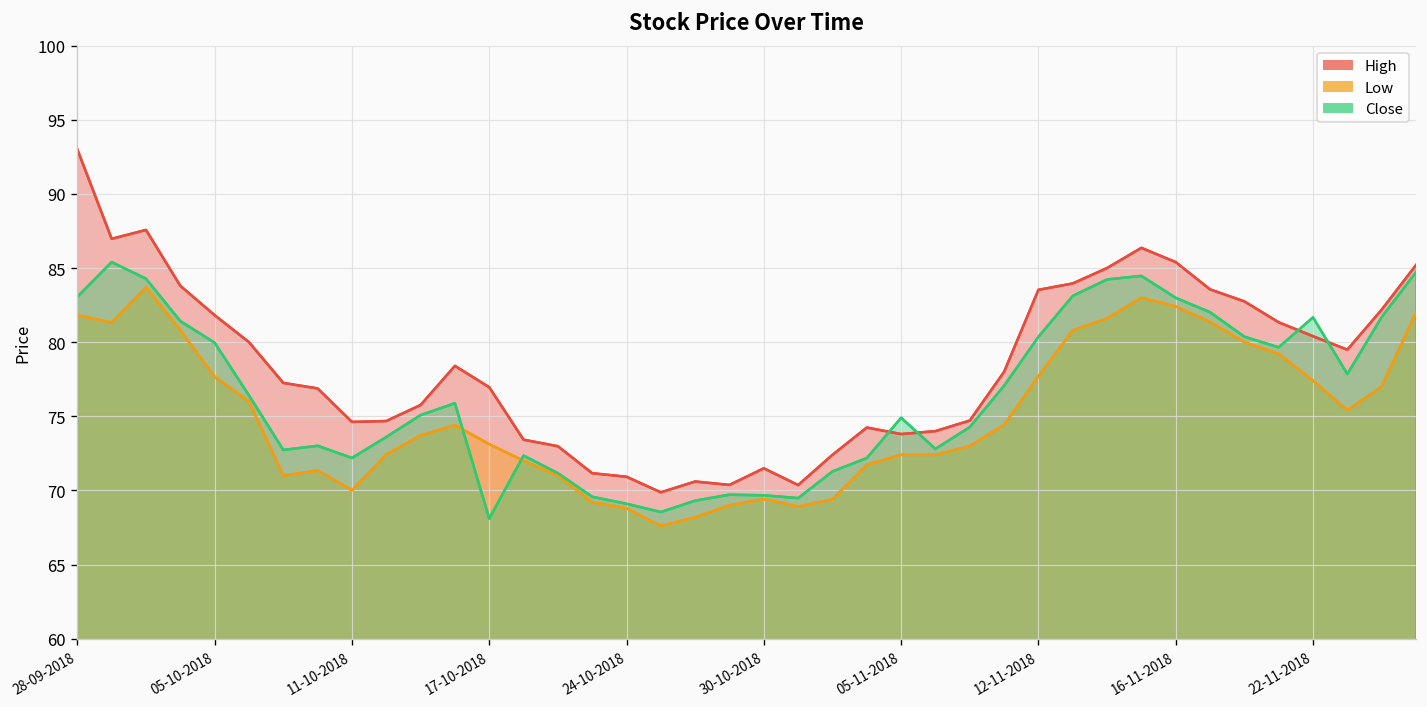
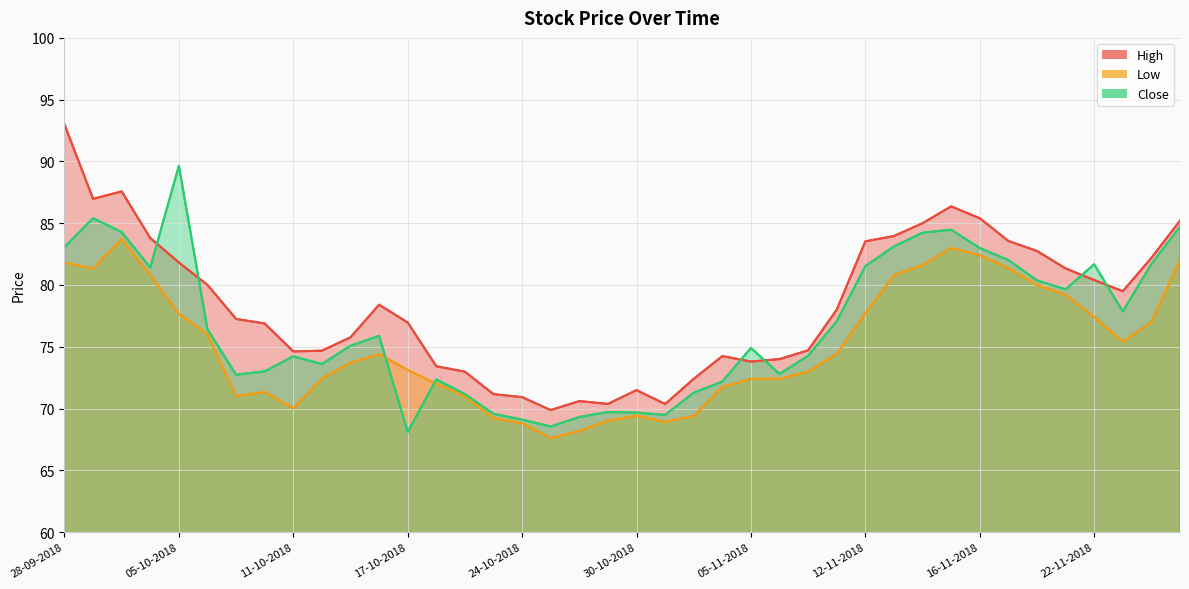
  {
    "Close": {
      "28-09-2018": 83.1,
-     "05-10-2018": 80.0,
-     "11-10-2018": 72.2,
+     "05-10-2018": 89.6,
+     "11-10-2018": 74.2,
      "17-10-2018": 68.1,
      "24-10-2018": 69.1,
      "30-10-2018": 69.7,
      "05-11-2018": 74.9,
-     "12-11-2018": 80.4,
+     "12-11-2018": 81.5,
      "16-11-2018": 83.0,
      "22-11-2018": 81.7
    }
  }
